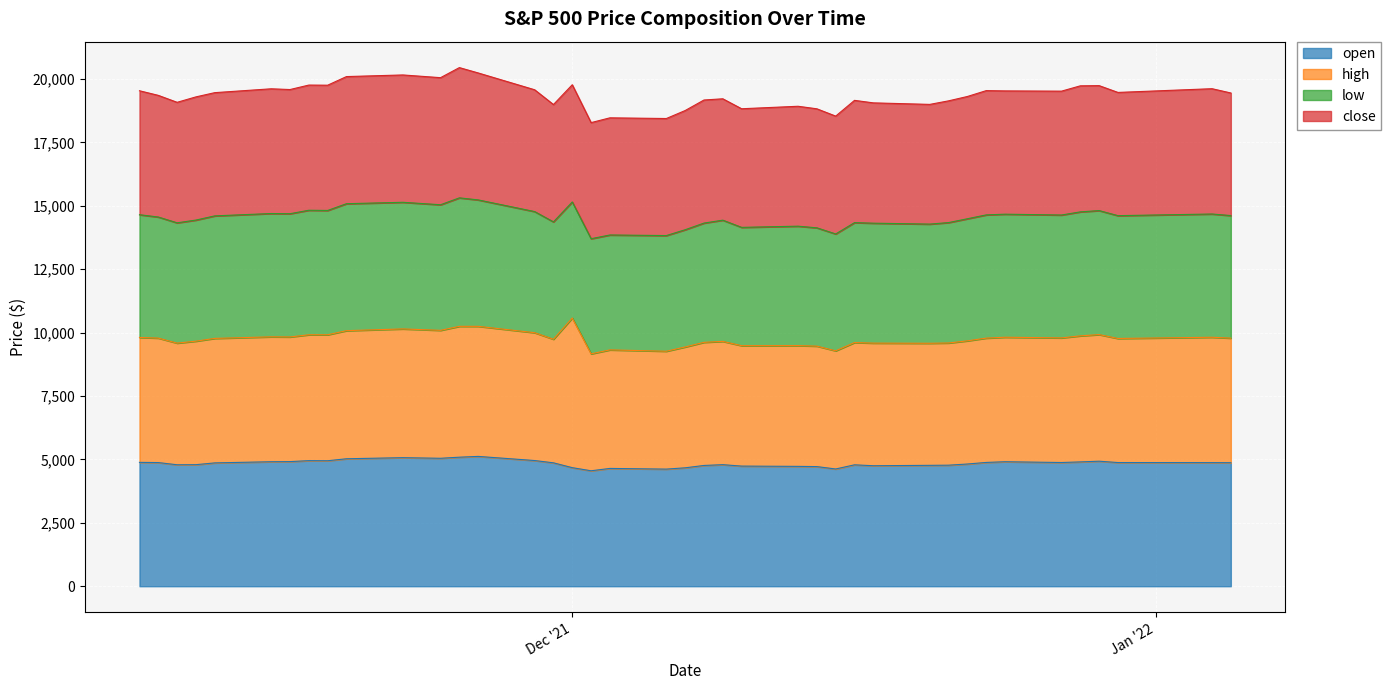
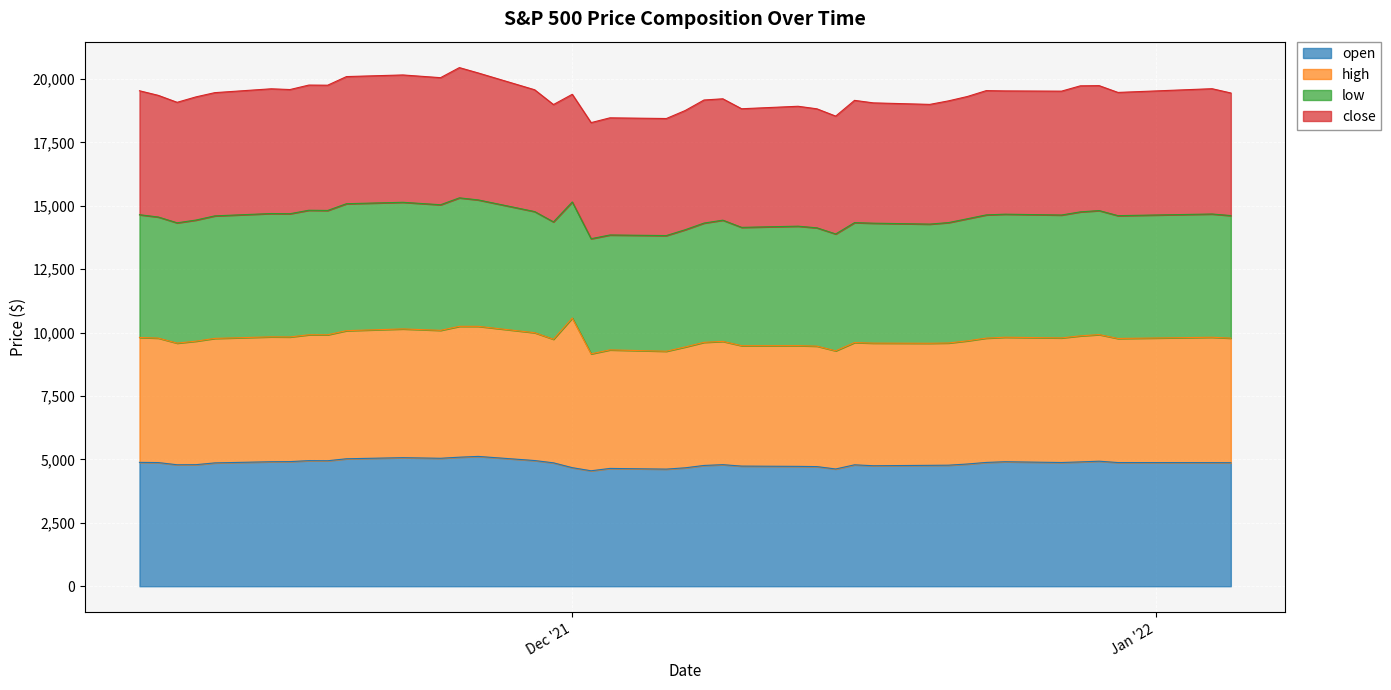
  {
    "open": {
      "Dec '21": "4,700"
    },
    "high": {
      "Dec '21": "5,900"
    },
    "low": {
      "Dec '21": "4,600"
    },
    "close": {
-     "Dec '21": "4,600"
+     "Dec '21": "4,200"
    }
  }
